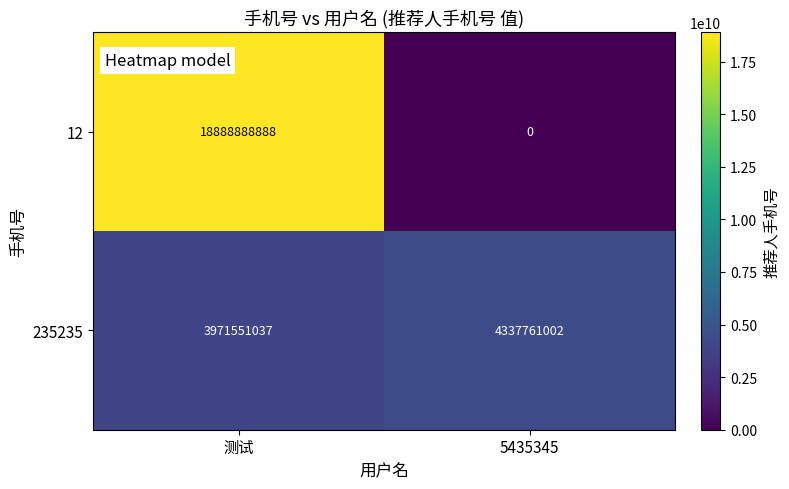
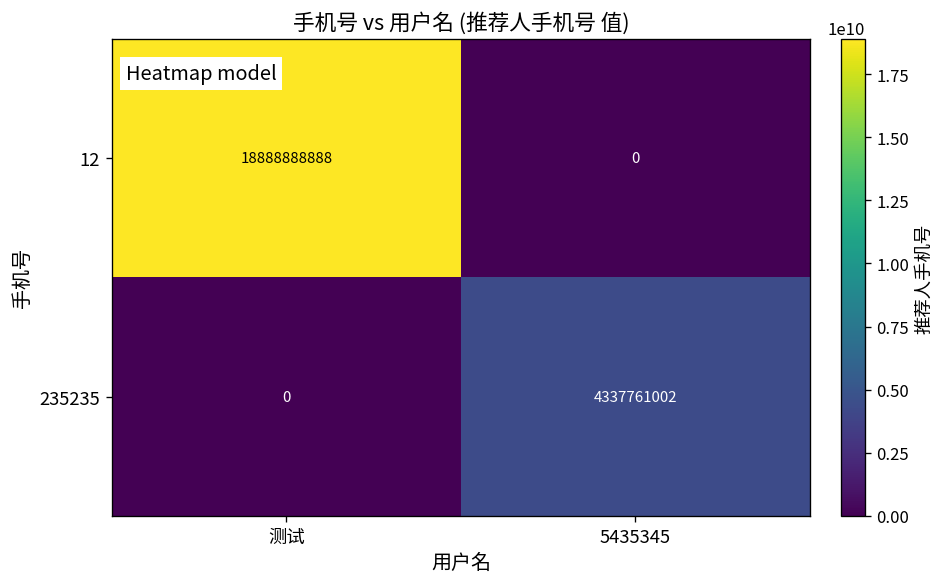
  {
    "12": {
      "测试": 18888888888,
      "5435345": 0
    },
    "235235": {
-     "测试": 3971551037,
+     "测试": 0,
      "5435345": 4337761002
    }
  }
